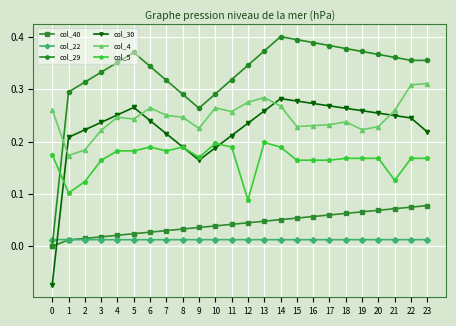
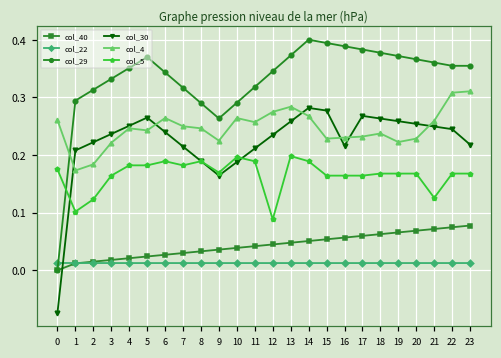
  {
    "col_30": {
      "0": -0.07,
      "1": 0.21,
      "2": 0.22,
      "3": 0.24,
      "5": 0.27,
      "6": 0.24,
      "7": 0.21,
      "9": 0.16,
      "10": 0.19,
      "11": 0.21,
      "12": 0.23,
      "13": 0.26,
      "14": 0.28,
      "15": 0.28,
-     "16": 0.27,
+     "16": 0.22,
      "17": 0.27,
      "18": 0.26,
      "19": 0.26,
      "20": 0.25,
      "21": 0.25,
      "22": 0.24,
      "23": 0.22
    },
    "col_5": {
      "0": 0.18,
      "1": 0.10,
      "2": 0.12,
      "3": 0.16,
      "4": 0.18,
      "5": 0.18,
      "6": 0.19,
      "7": 0.18,
      "9": 0.17,
      "10": 0.20,
      "11": 0.19,
      "12": 0.09,
      "13": 0.20,
      "14": 0.19,
      "15": 0.16,
      "16": 0.16,
      "17": 0.16,
      "18": 0.17,
      "19": 0.17,
      "20": 0.17,
      "21": 0.13,
      "22": 0.17,
      "23": 0.17
    }
  }
